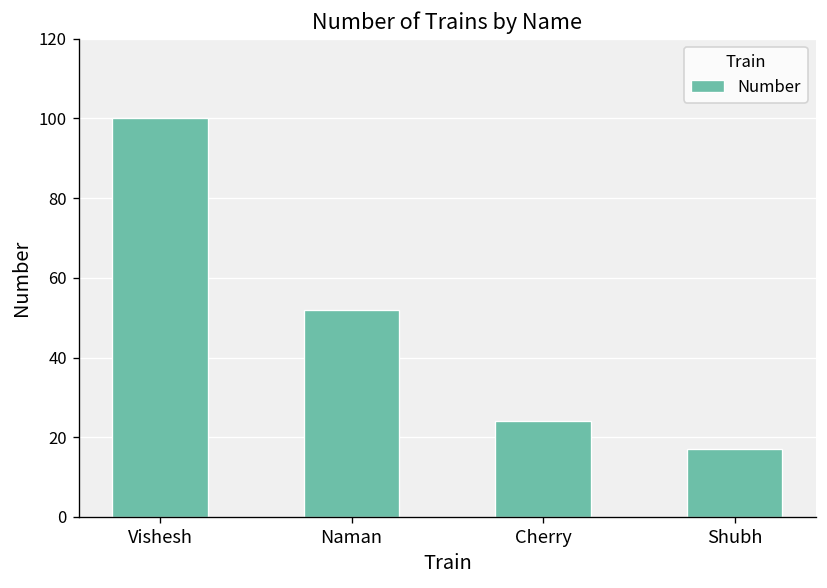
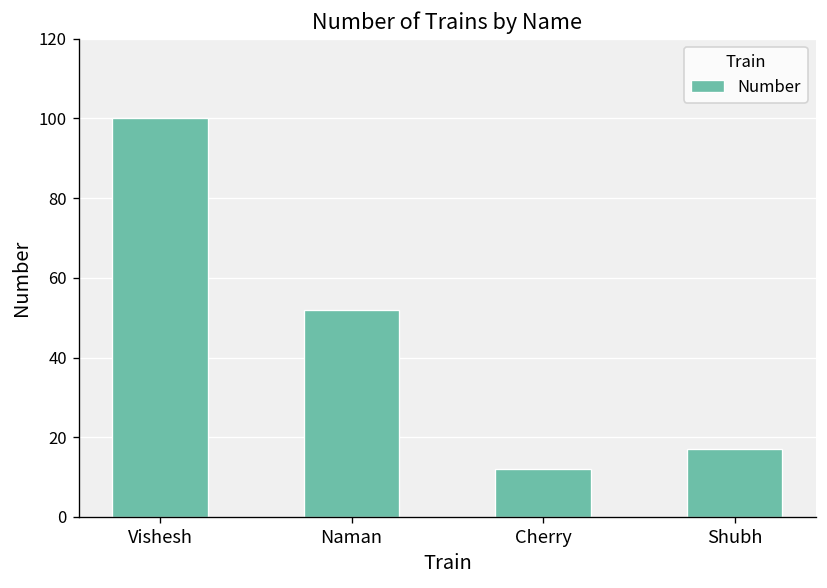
  {
    "Vishesh": 100,
    "Naman": 52,
-   "Cherry": 24,
+   "Cherry": 12,
    "Shubh": 17
  }
